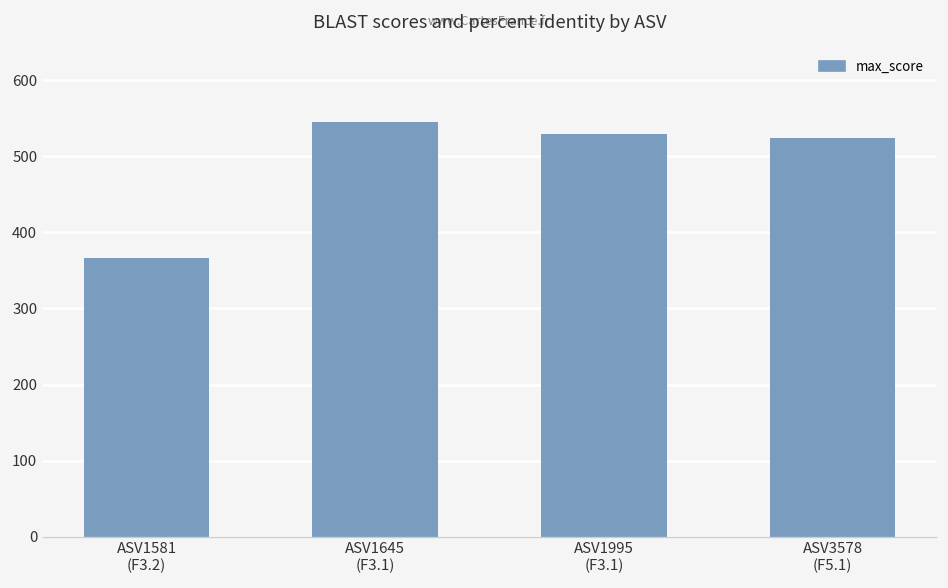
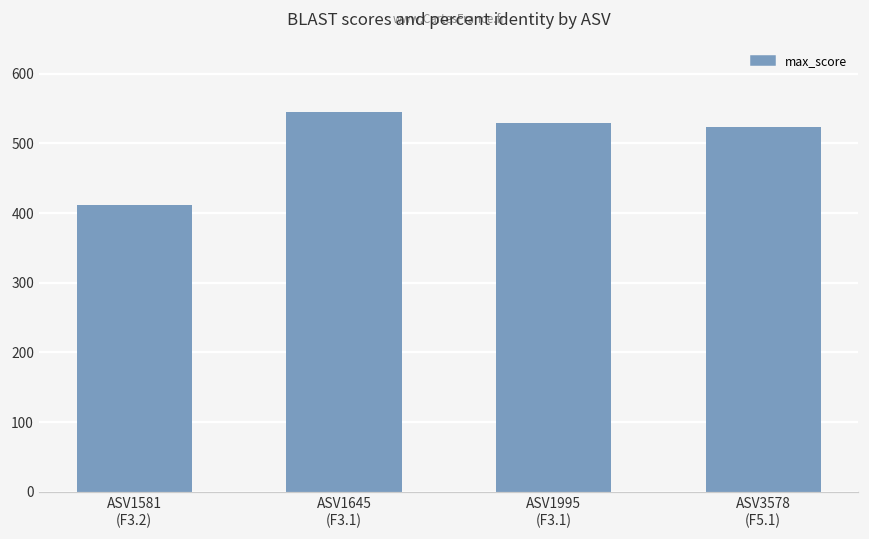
  {
-   "ASV1581 (F3.2)": 370,
+   "ASV1581 (F3.2)": 410,
    "ASV1645 (F3.1)": 550,
    "ASV1995 (F3.1)": 530,
    "ASV3578 (F5.1)": 520
  }
